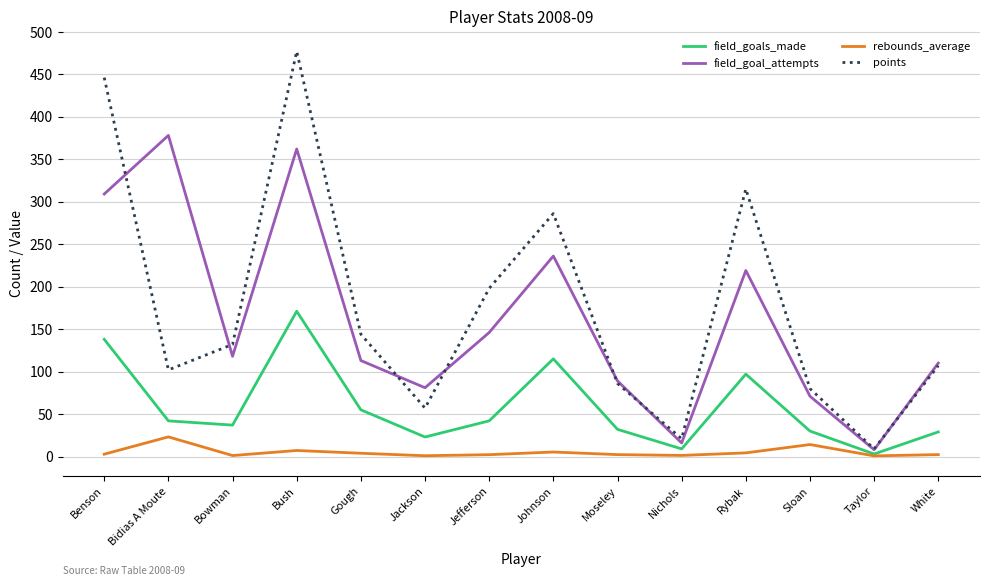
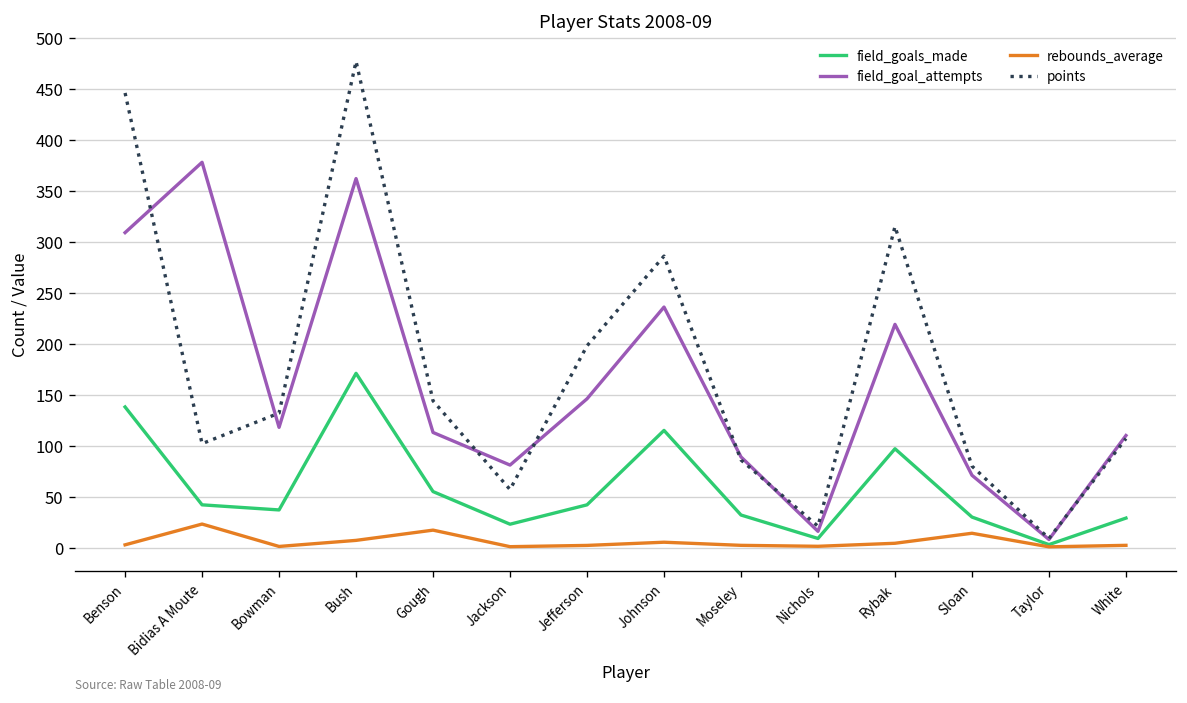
  {
    "field_goals_made": {
      "Benson": 140,
      "Bidias A Moute": 40,
      "Bowman": 40,
      "Bush": 170,
      "Gough": 60,
      "Jackson": 20,
      "Jefferson": 40,
      "Johnson": 120,
      "Moseley": 30,
      "Nichols": 10,
      "Rybak": 100,
      "Sloan": 30,
      "White": 30
    },
    "field_goal_attempts": {
      "Benson": 310,
      "Bidias A Moute": 380,
      "Bowman": 120,
      "Bush": 360,
      "Gough": 110,
      "Jackson": 80,
      "Jefferson": 150,
      "Johnson": 240,
      "Nichols": 20,
      "Rybak": 220,
      "Sloan": 70
    },
    "rebounds_average": {
      "Benson": 0,
      "Bidias A Moute": 20,
      "Bowman": 0,
      "Bush": 10,
-     "Gough": 0,
+     "Gough": 20,
      "Jackson": 0,
      "Jefferson": 0,
      "Johnson": 10,
      "Moseley": 0,
      "Nichols": 0,
      "Rybak": 0,
      "Sloan": 10,
      "White": 0
    },
    "points": {
      "Benson": 450,
      "Bidias A Moute": 100,
      "Bowman": 130,
      "Bush": 480,
      "Gough": 140,
      "Jackson": 60,
      "Jefferson": 200,
      "Johnson": 290,
      "Nichols": 20,
      "Rybak": 320,
      "Sloan": 80
    }
  }
